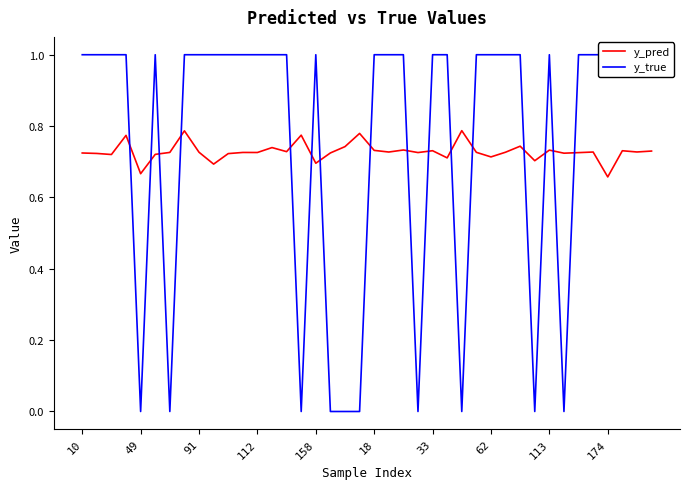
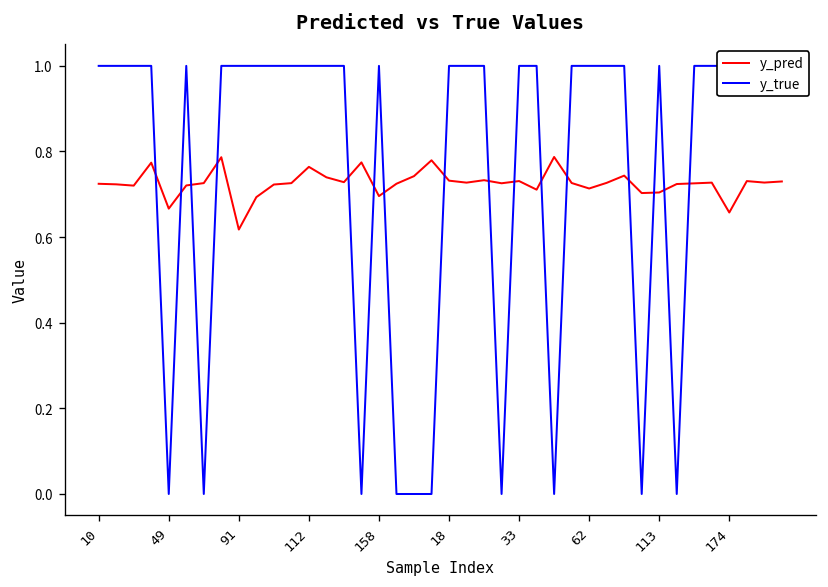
  {
    "y_pred": {
      "49": 0.67,
-     "91": 0.73,
-     "112": 0.73,
+     "91": 0.62,
+     "112": 0.76,
      "158": 0.70,
      "62": 0.71,
-     "113": 0.73,
+     "113": 0.70,
      "174": 0.66
    },
    "y_true": {
      "49": 0.00,
      "91": 1.00,
      "112": 1.00,
      "158": 1.00,
      "62": 1.00,
      "113": 1.00
    }
  }
